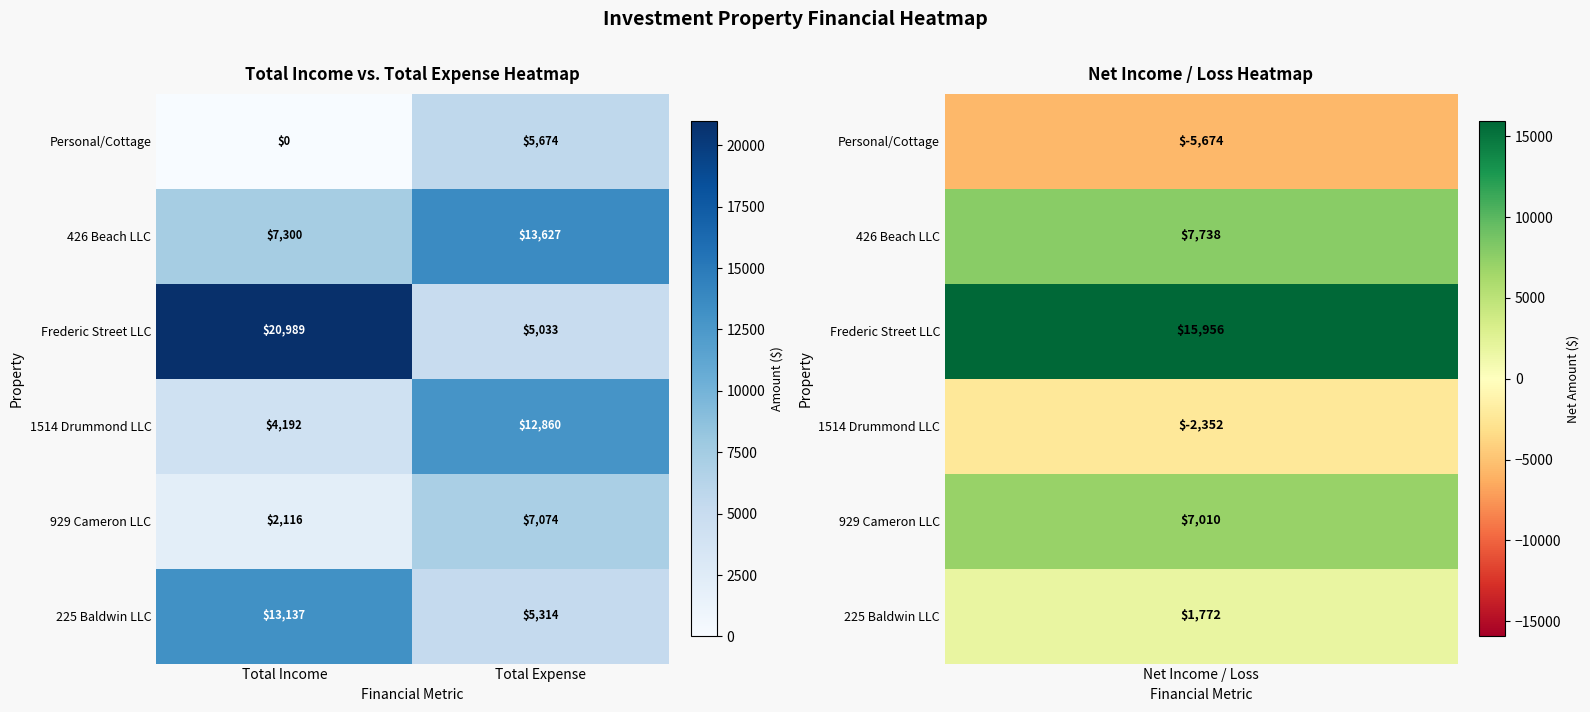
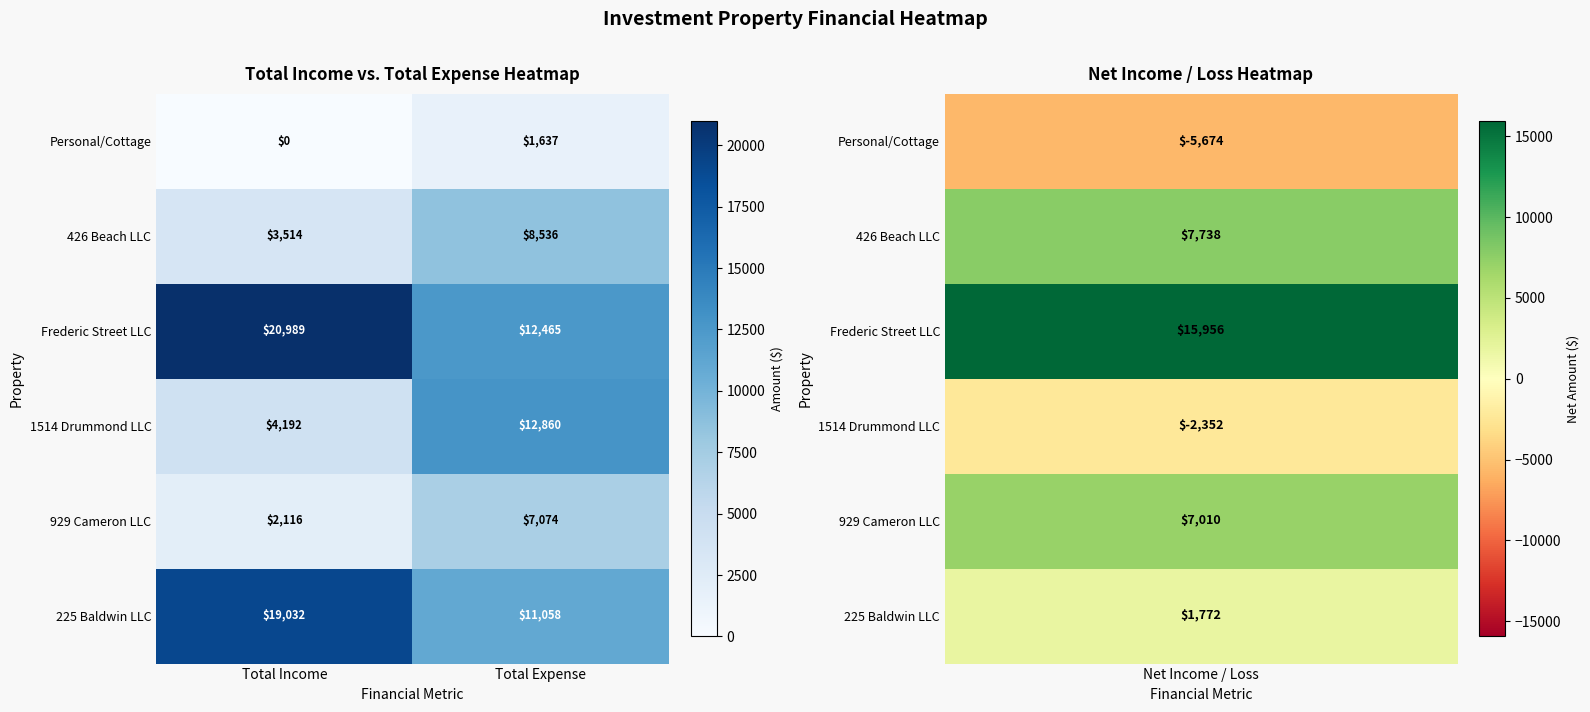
  {
    "Total Income vs. Total Expense Heatmap": {
      "Personal/Cottage": {
        "Total Income": "$0",
-       "Total Expense": "$5,674"
+       "Total Expense": "$1,637"
      },
      "426 Beach LLC": {
-       "Total Income": "$7,300",
-       "Total Expense": "$13,627"
+       "Total Income": "$3,514",
+       "Total Expense": "$8,536"
      },
      "Frederic Street LLC": {
        "Total Income": "$20,989",
-       "Total Expense": "$5,033"
+       "Total Expense": "$12,465"
      },
      "1514 Drummond LLC": {
        "Total Income": "$4,192",
        "Total Expense": "$12,860"
      },
      "929 Cameron LLC": {
        "Total Income": "$2,116",
        "Total Expense": "$7,074"
      },
      "225 Baldwin LLC": {
-       "Total Income": "$13,137",
-       "Total Expense": "$5,314"
+       "Total Income": "$19,032",
+       "Total Expense": "$11,058"
      }
    },
    "Net Income / Loss Heatmap": {
      "Personal/Cottage": {
        "Net Income / Loss": "$-5,674"
      },
      "426 Beach LLC": {
        "Net Income / Loss": "$7,738"
      },
      "Frederic Street LLC": {
        "Net Income / Loss": "$15,956"
      },
      "1514 Drummond LLC": {
        "Net Income / Loss": "$-2,352"
      },
      "929 Cameron LLC": {
        "Net Income / Loss": "$7,010"
      },
      "225 Baldwin LLC": {
        "Net Income / Loss": "$1,772"
      }
    }
  }
